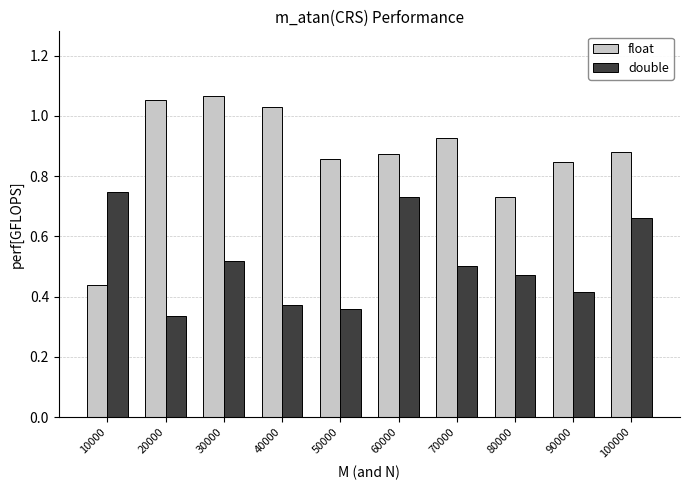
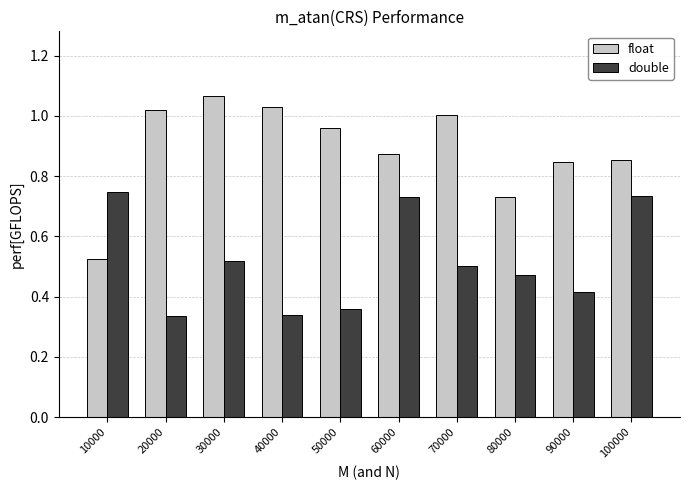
  {
    "float": {
-     "10000": 0.44,
-     "20000": 1.05,
+     "10000": 0.52,
+     "20000": 1.02,
      "30000": 1.07,
      "40000": 1.03,
-     "50000": 0.86,
+     "50000": 0.96,
      "60000": 0.87,
-     "70000": 0.93,
+     "70000": 1.00,
      "80000": 0.73,
      "90000": 0.85,
-     "100000": 0.88
+     "100000": 0.85
    },
    "double": {
      "10000": 0.75,
      "20000": 0.34,
      "30000": 0.52,
-     "40000": 0.37,
+     "40000": 0.34,
      "50000": 0.36,
      "60000": 0.73,
      "70000": 0.50,
      "80000": 0.47,
      "90000": 0.41,
-     "100000": 0.66
+     "100000": 0.73
    }
  }
